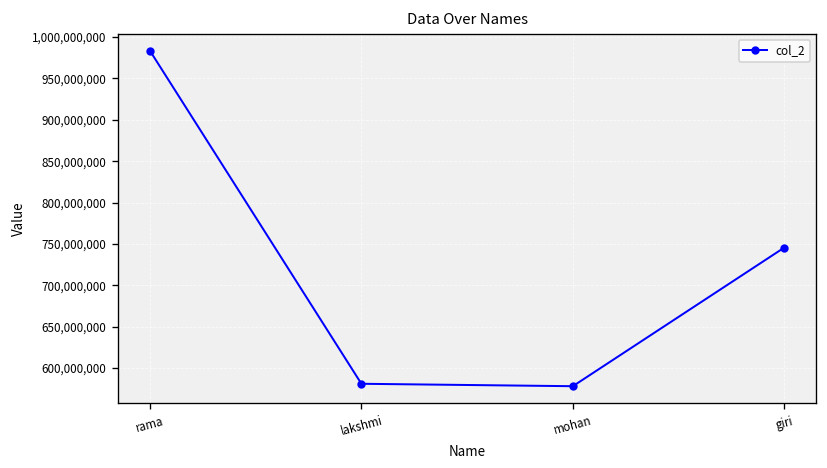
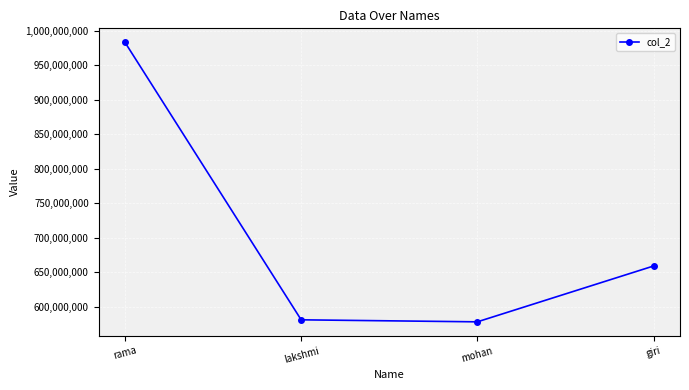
  {
    "rama": "980,000,000",
    "lakshmi": "580,000,000",
    "mohan": "580,000,000",
-   "giri": "750,000,000"
+   "giri": "660,000,000"
  }
